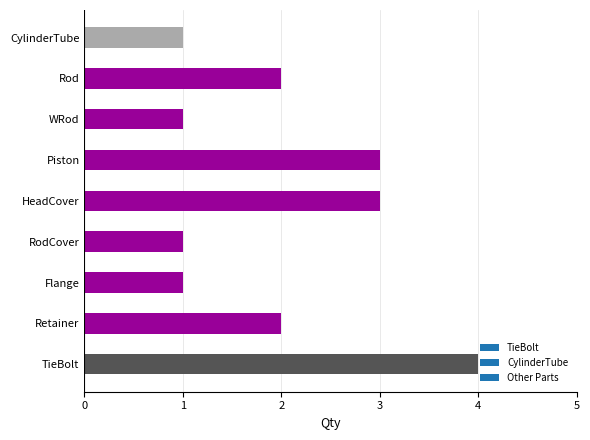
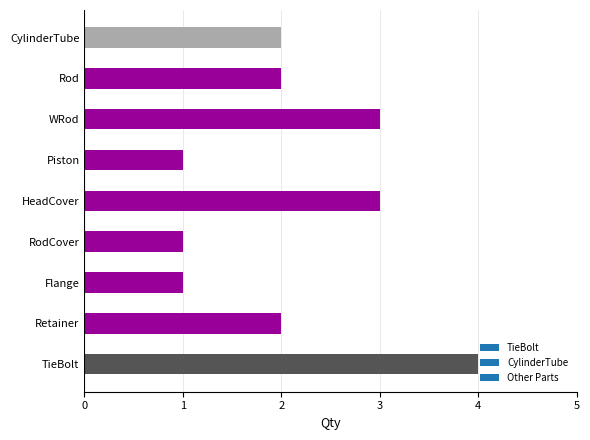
  {
-   "CylinderTube": 1,
+   "CylinderTube": 2,
    "Rod": 2,
-   "WRod": 1,
-   "Piston": 3,
+   "WRod": 3,
+   "Piston": 1,
    "HeadCover": 3,
    "RodCover": 1,
    "Flange": 1,
    "Retainer": 2,
    "TieBolt": 4
  }
